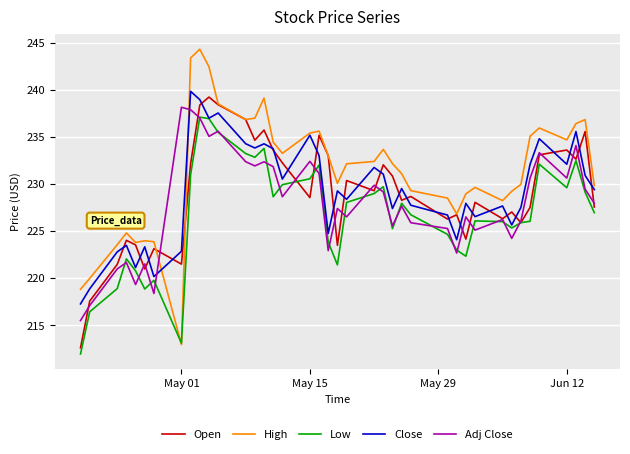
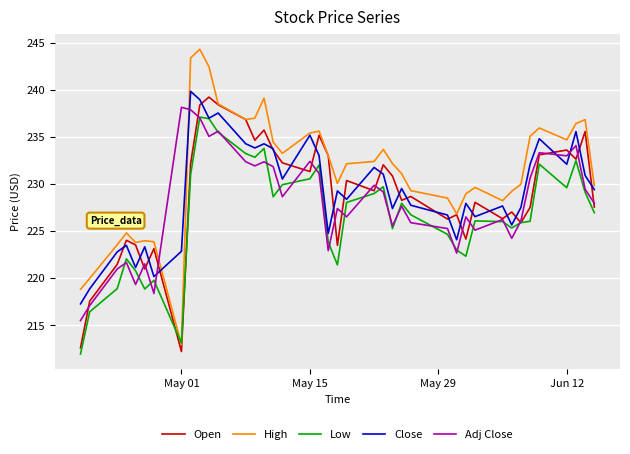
  {
    "Open": {
-     "May 01": 222,
-     "May 15": 229,
+     "May 01": 212,
+     "May 15": 231,
      "Jun 12": 234
    },
    "High": {
      "Jun 12": 235
    },
    "Low": {
      "May 15": 231,
      "Jun 12": 230
    },
    "Close": {
      "May 01": 223,
      "Jun 12": 232
    },
    "Adj Close": {
      "May 01": 238,
      "May 15": 232,
-     "Jun 12": 231
+     "Jun 12": 233
    }
  }
